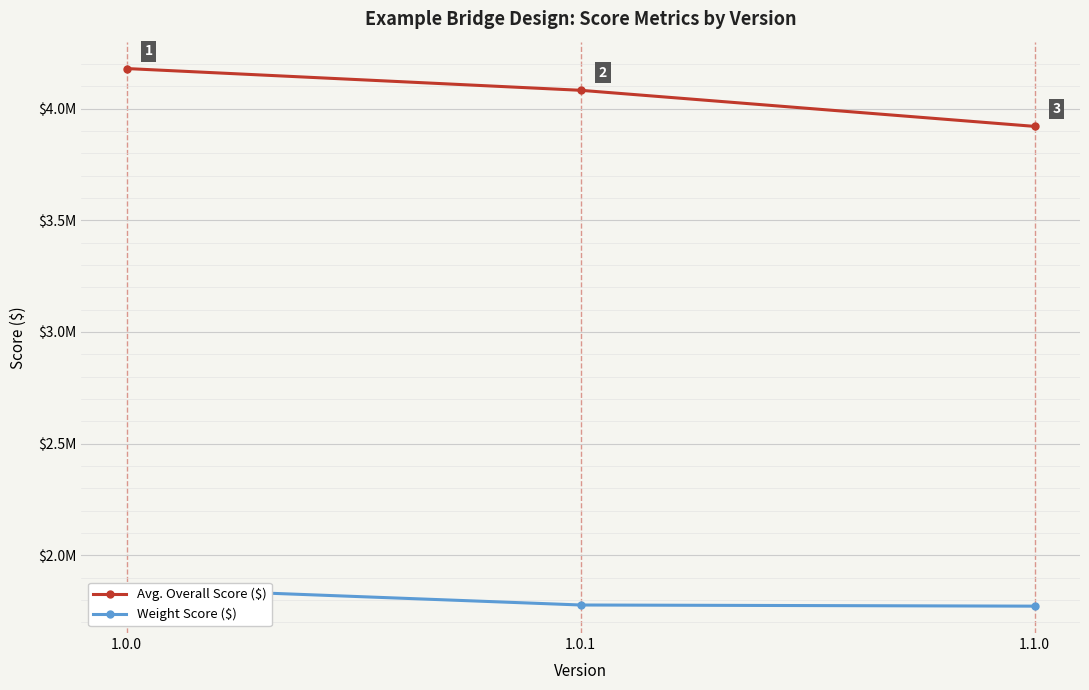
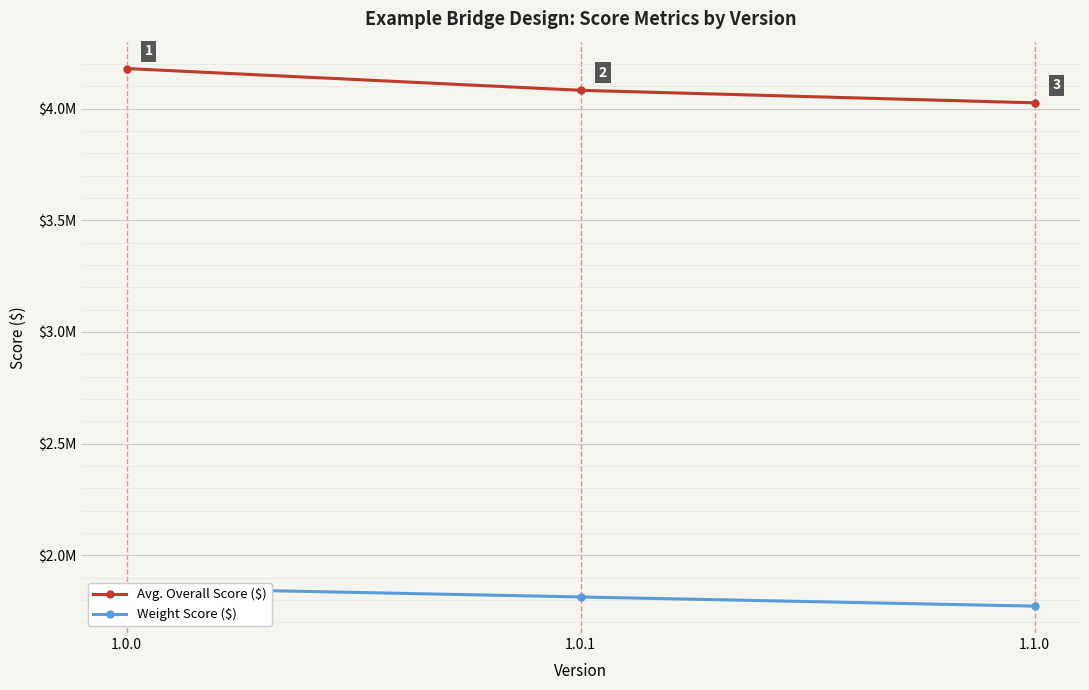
  {
    "Avg. Overall Score ($)": {
-     "1.1.0": "$3920000"
+     "1.1.0": "$4030000"
    },
    "Weight Score ($)": {
-     "1.0.1": "$1780000",
+     "1.0.1": "$1810000",
      "1.1.0": "$1770000"
    }
  }
